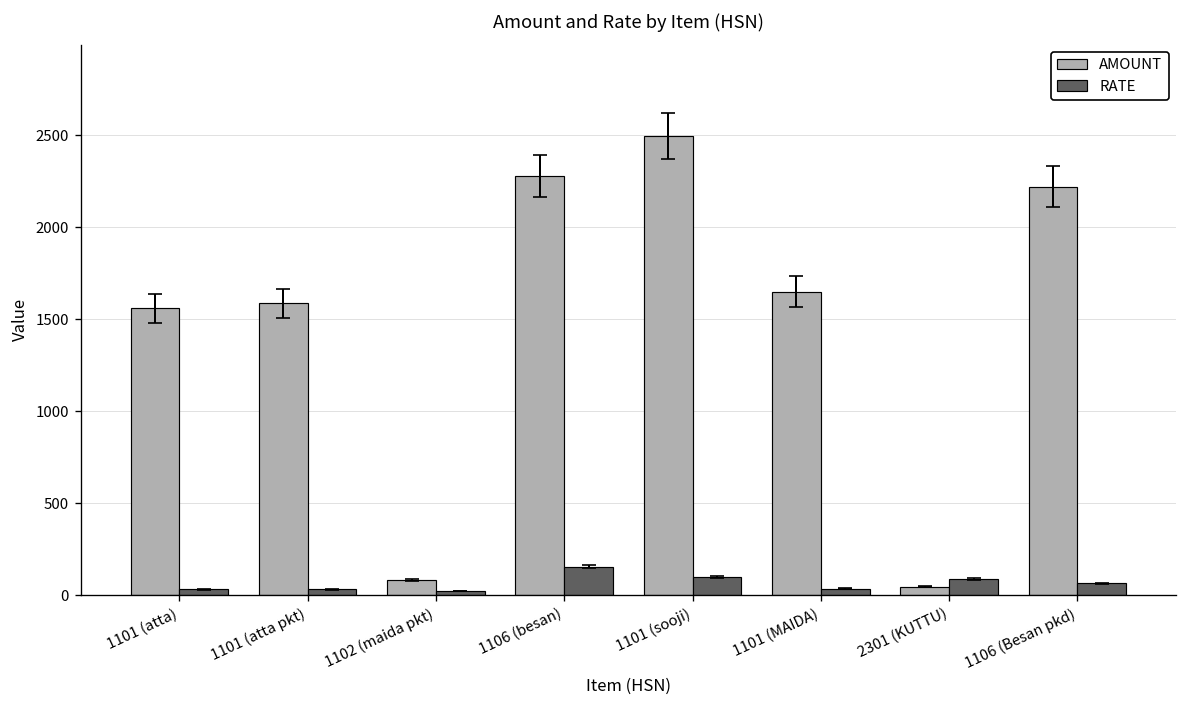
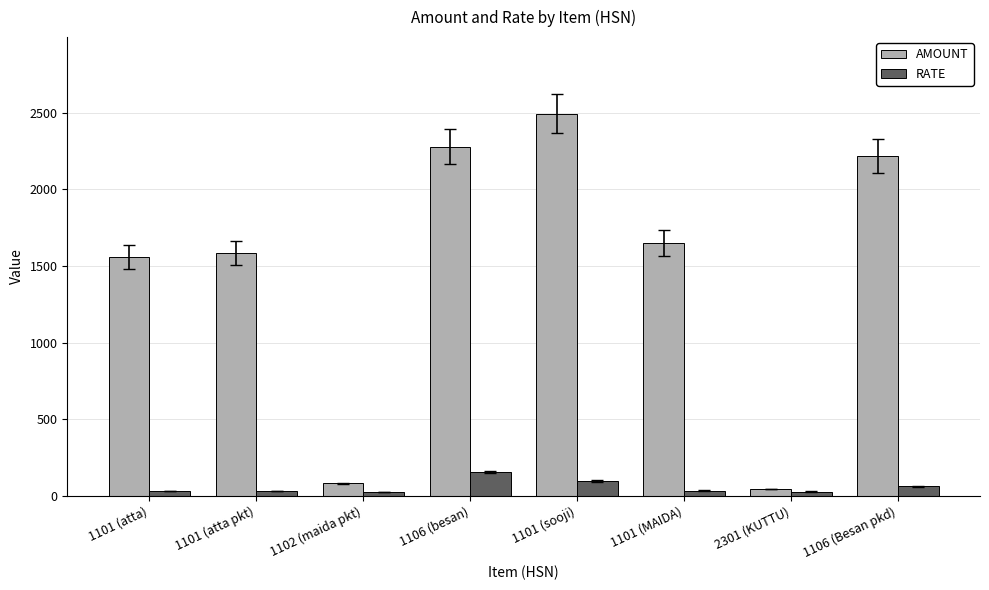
  {
    "AMOUNT": {
      "1101 (atta)": 1560,
      "1101 (atta pkt)": 1590,
      "1102 (maida pkt)": 80,
      "1106 (besan)": 2280,
      "1101 (sooji)": 2500,
      "1101 (MAIDA)": 1650,
      "2301 (KUTTU)": 40,
      "1106 (Besan pkd)": 2220
    },
    "RATE": {
      "1101 (atta)": 30,
      "1101 (atta pkt)": 30,
      "1102 (maida pkt)": 20,
      "1106 (besan)": 150,
      "1101 (sooji)": 100,
      "1101 (MAIDA)": 30,
-     "2301 (KUTTU)": 90,
+     "2301 (KUTTU)": 30,
      "1106 (Besan pkd)": 60
    }
  }
